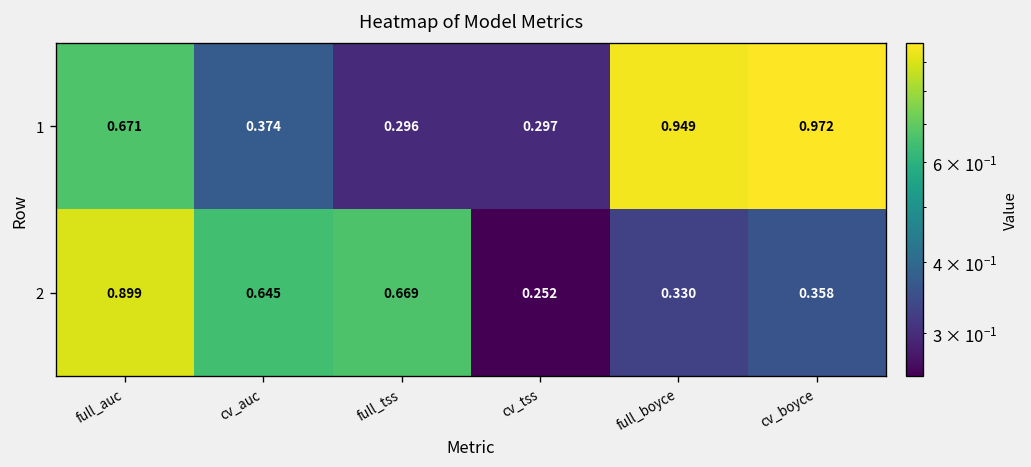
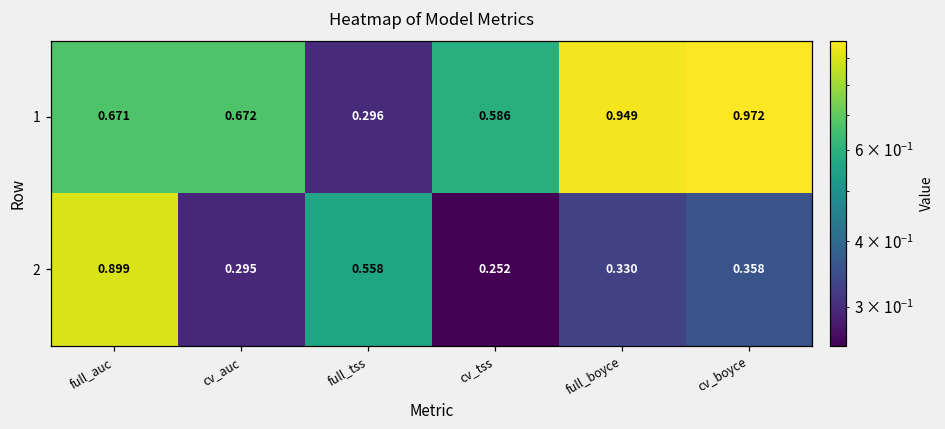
  {
    "1": {
      "full_auc": 0.671,
-     "cv_auc": 0.374,
+     "cv_auc": 0.672,
      "full_tss": 0.296,
-     "cv_tss": 0.297,
+     "cv_tss": 0.586,
      "full_boyce": 0.949,
      "cv_boyce": 0.972
    },
    "2": {
      "full_auc": 0.899,
-     "cv_auc": 0.645,
-     "full_tss": 0.669,
+     "cv_auc": 0.295,
+     "full_tss": 0.558,
      "cv_tss": 0.252,
      "full_boyce": 0.330,
      "cv_boyce": 0.358
    }
  }
